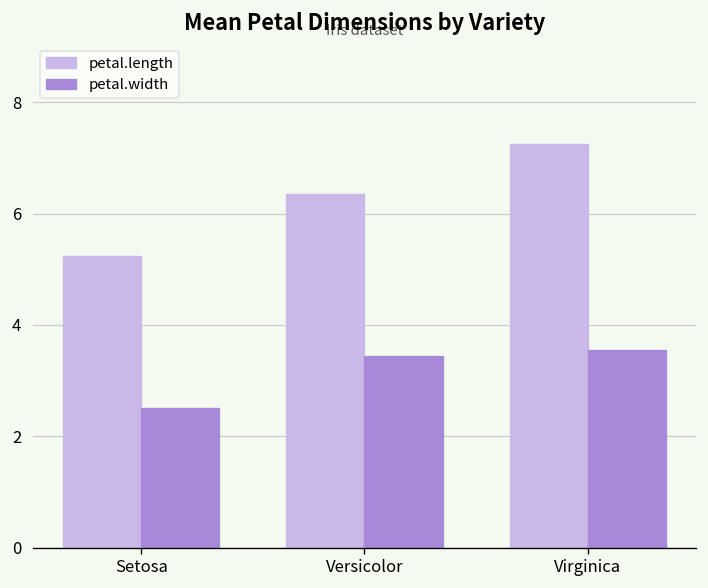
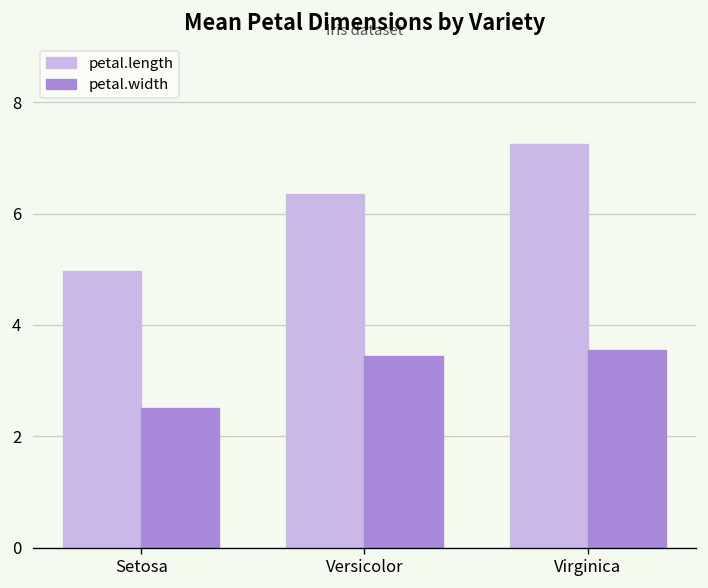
  {
    "petal.length": {
-     "Setosa": 5.2,
+     "Setosa": 5.0,
      "Versicolor": 6.4,
      "Virginica": 7.3
    },
    "petal.width": {
      "Setosa": 2.5,
      "Versicolor": 3.5,
      "Virginica": 3.6
    }
  }
